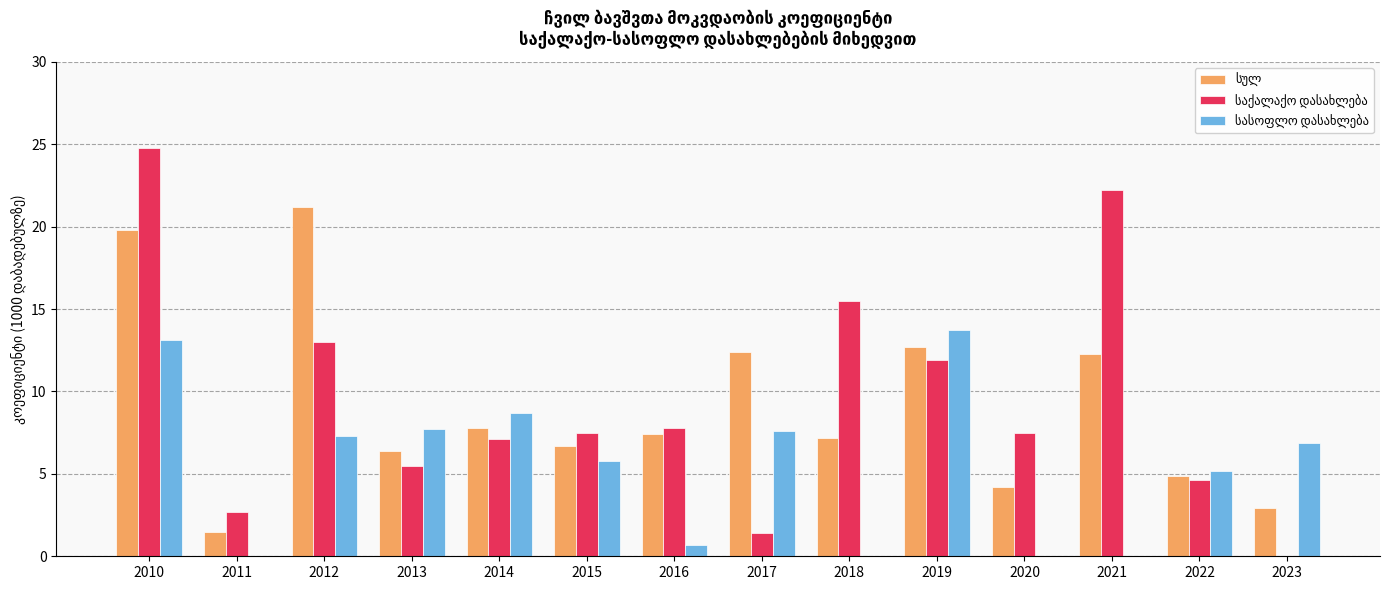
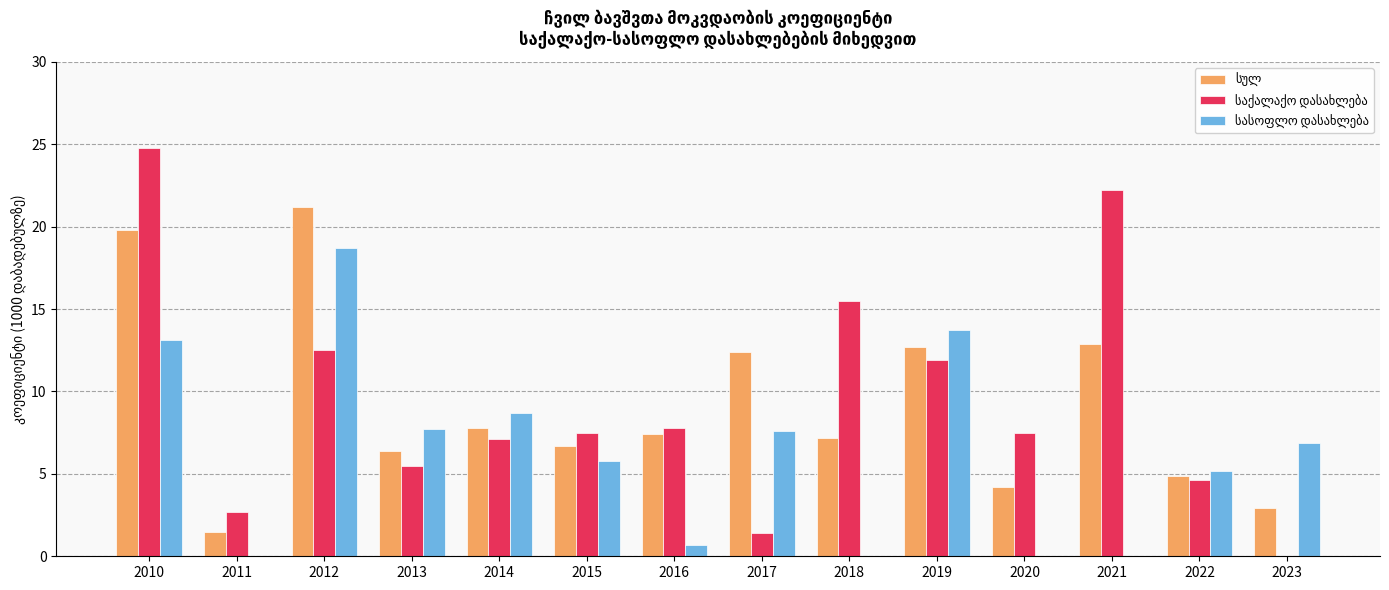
  {
    "სულ": {
      "2010": 19.8,
      "2011": 1.5,
      "2012": 21.2,
      "2013": 6.4,
      "2014": 7.8,
      "2015": 6.7,
      "2016": 7.4,
      "2017": 12.4,
      "2018": 7.2,
      "2019": 12.7,
      "2020": 4.2,
-     "2021": 12.3,
+     "2021": 12.9,
      "2022": 4.9,
      "2023": 2.9
    },
    "საქალაქო დასახლება": {
      "2010": 24.8,
      "2011": 2.7,
-     "2012": 13.0,
+     "2012": 12.5,
      "2013": 5.5,
      "2014": 7.1,
      "2015": 7.5,
      "2016": 7.8,
      "2017": 1.4,
      "2018": 15.5,
      "2019": 11.9,
      "2020": 7.5,
      "2021": 22.2,
      "2022": 4.6,
      "2023": 0.0
    },
    "სასოფლო დასახლება": {
      "2010": 13.1,
      "2011": 0.0,
-     "2012": 7.3,
+     "2012": 18.7,
      "2013": 7.7,
      "2014": 8.7,
      "2015": 5.8,
      "2016": 0.7,
      "2017": 7.6,
      "2018": 0.0,
      "2019": 13.7,
      "2020": 0.0,
      "2021": 0.0,
      "2022": 5.2,
      "2023": 6.9
    }
  }
